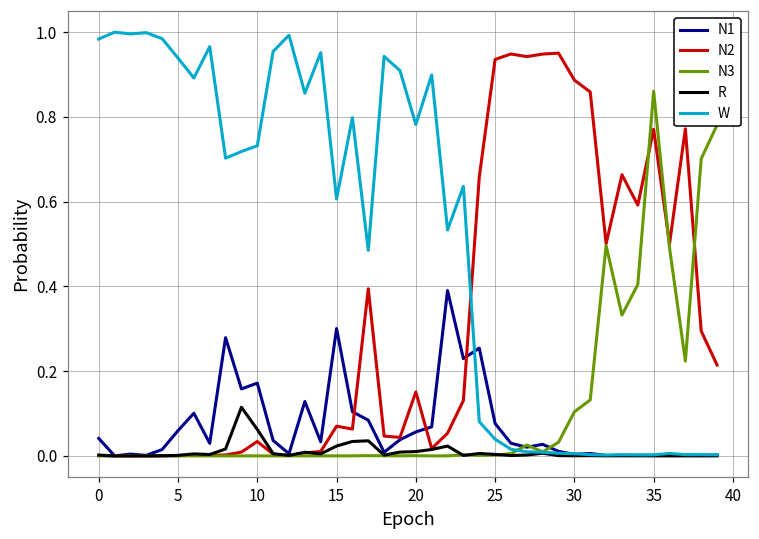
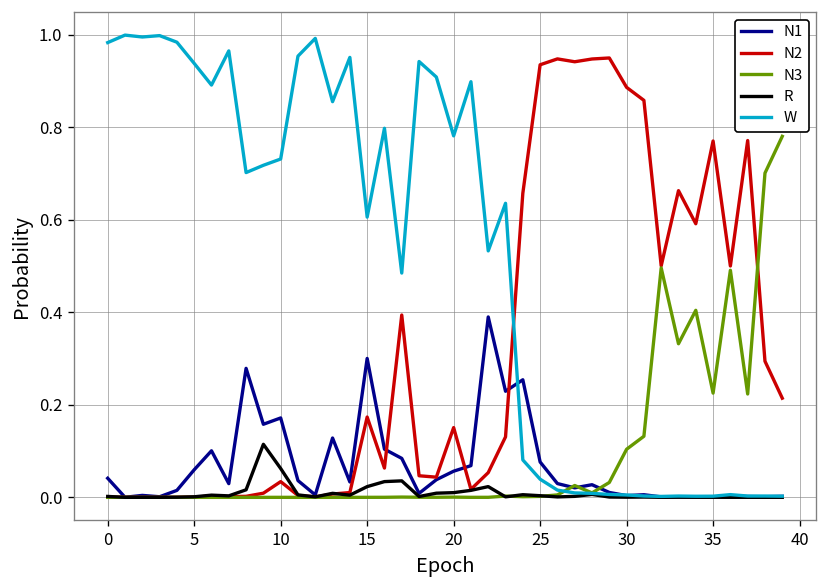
  {
    "N1": {
      "0": 0.04,
      "5": 0.06,
      "10": 0.17,
      "15": 0.30,
      "20": 0.06,
      "25": 0.08
    },
    "N2": {
      "10": 0.03,
-     "15": 0.07,
+     "15": 0.17,
      "20": 0.15,
      "25": 0.94,
      "30": 0.89,
      "35": 0.77
    },
    "N3": {
      "10": 0.00,
      "15": 0.00,
      "20": 0.00,
      "30": 0.10,
-     "35": 0.86
+     "35": 0.23
    },
    "R": {
      "10": 0.06,
      "15": 0.02,
      "20": 0.01
    },
    "W": {
      "0": 0.98,
      "5": 0.94,
      "10": 0.73,
      "15": 0.61,
      "20": 0.78,
      "25": 0.04
    }
  }
